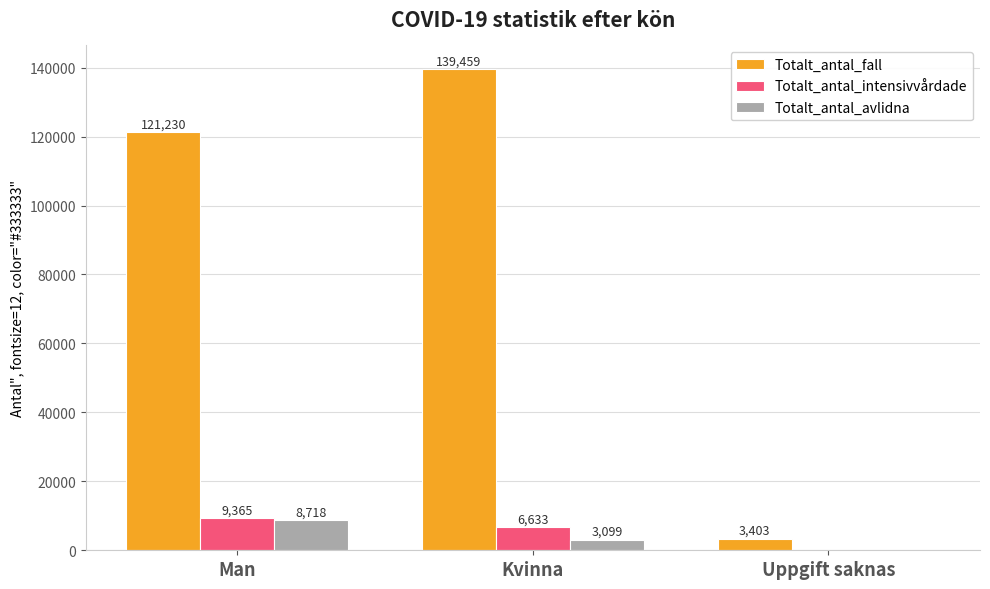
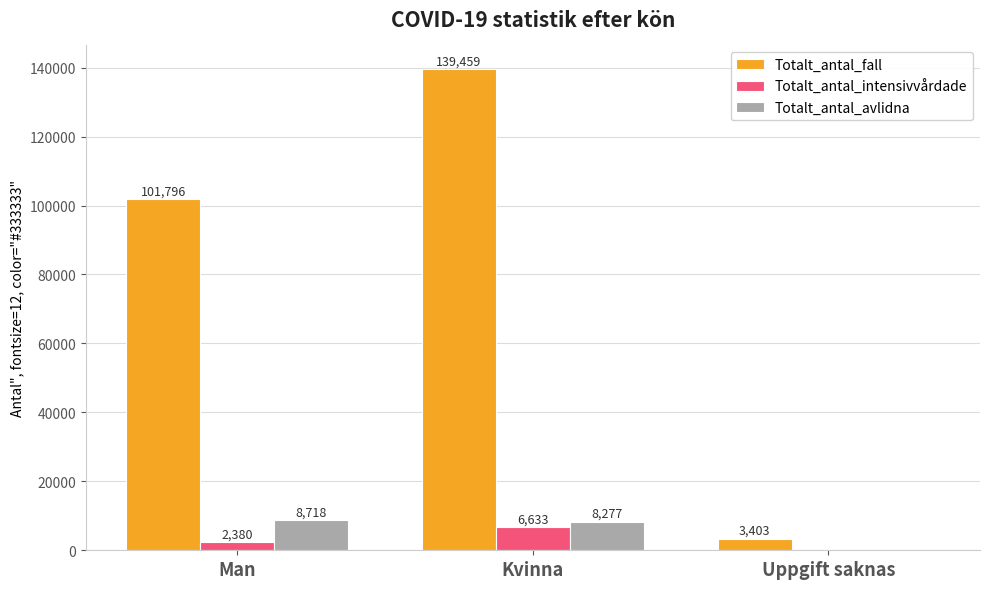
  {
    "Totalt_antal_fall": {
-     "Man": "121,230",
+     "Man": "101,796",
      "Kvinna": "139,459",
      "Uppgift saknas": "3,403"
    },
    "Totalt_antal_intensivvårdade": {
-     "Man": "9,365",
+     "Man": "2,380",
      "Kvinna": "6,633"
    },
    "Totalt_antal_avlidna": {
      "Man": "8,718",
-     "Kvinna": "3,099"
+     "Kvinna": "8,277"
    }
  }
